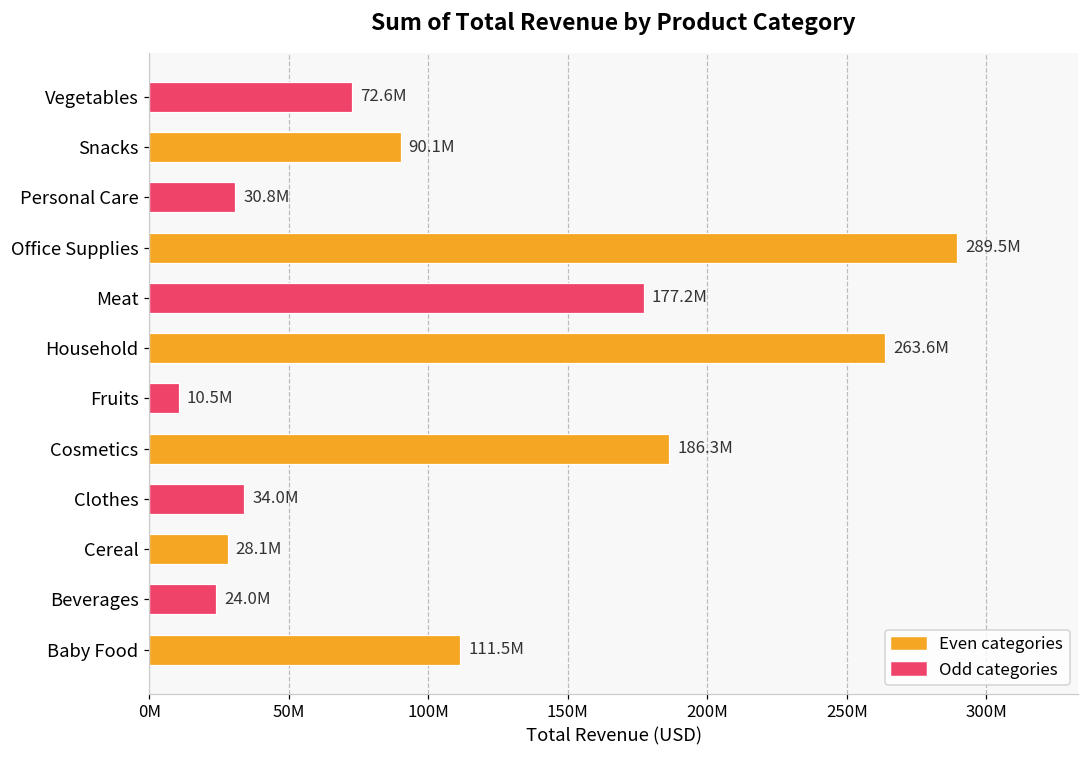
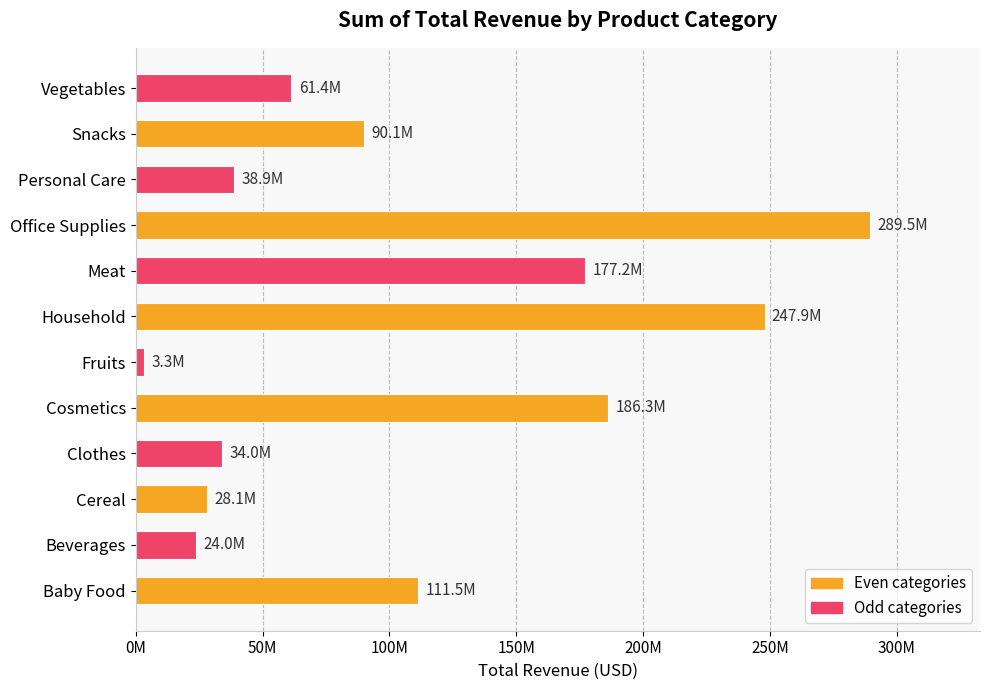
  {
-   "Vegetables": "72.6M",
+   "Vegetables": "61.4M",
    "Snacks": "90.1M",
-   "Personal Care": "30.8M",
+   "Personal Care": "38.9M",
    "Office Supplies": "289.5M",
    "Meat": "177.2M",
-   "Household": "263.6M",
-   "Fruits": "10.5M",
+   "Household": "247.9M",
+   "Fruits": "3.3M",
    "Cosmetics": "186.3M",
    "Clothes": "34.0M",
    "Cereal": "28.1M",
    "Beverages": "24.0M",
    "Baby Food": "111.5M"
  }
